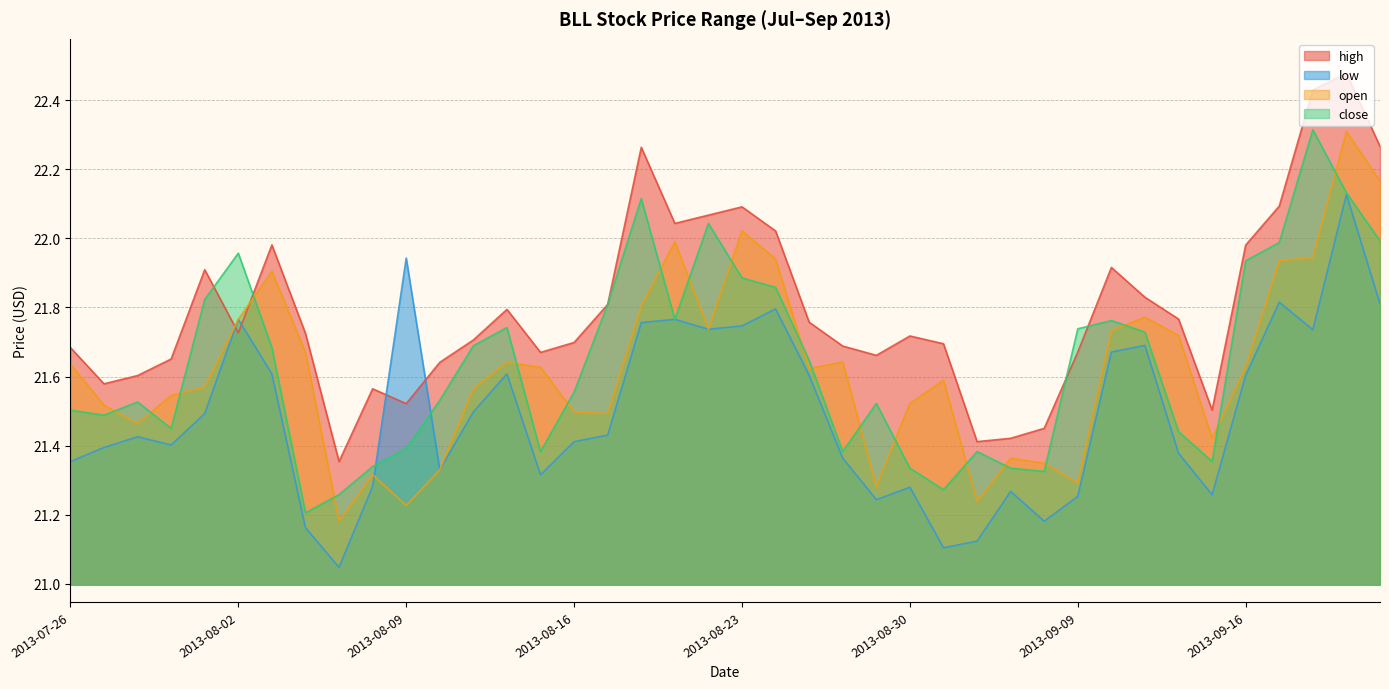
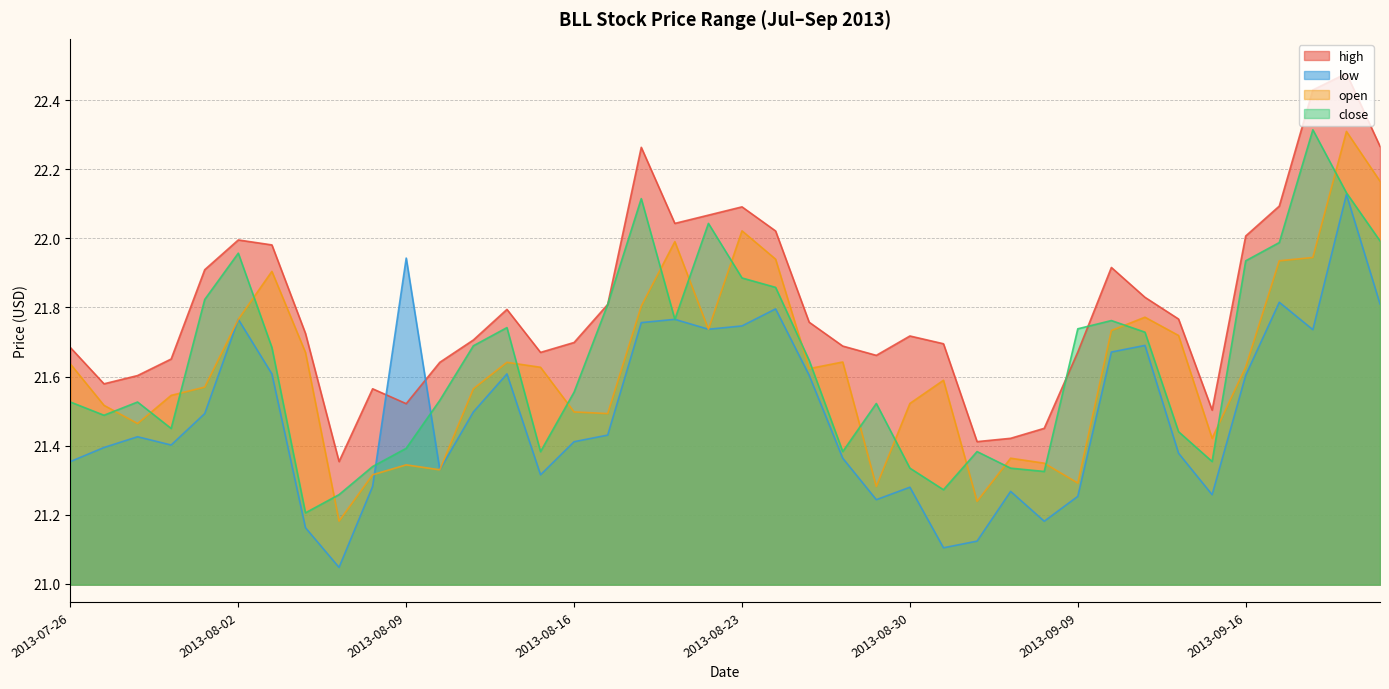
  {
    "high": {
      "2013-07-26": 21.68,
-     "2013-08-02": 21.73,
+     "2013-08-02": 22.00,
      "2013-08-09": 21.52,
      "2013-08-16": 21.70,
      "2013-08-23": 22.09,
      "2013-08-30": 21.72,
      "2013-09-09": 21.67,
-     "2013-09-16": 21.98
+     "2013-09-16": 22.01
    },
    "low": {
      "2013-07-26": 21.35,
      "2013-08-09": 21.94,
      "2013-08-16": 21.41,
      "2013-08-23": 21.75,
      "2013-08-30": 21.28,
      "2013-09-09": 21.25,
      "2013-09-16": 21.60
    },
    "open": {
      "2013-07-26": 21.64,
-     "2013-08-09": 21.23,
+     "2013-08-09": 21.34,
      "2013-08-16": 21.50,
      "2013-08-23": 22.02,
      "2013-08-30": 21.52,
      "2013-09-09": 21.29,
      "2013-09-16": 21.63
    },
    "close": {
-     "2013-07-26": 21.50,
+     "2013-07-26": 21.53,
      "2013-08-02": 21.96,
      "2013-08-09": 21.39,
      "2013-08-16": 21.55,
      "2013-08-23": 21.89,
      "2013-08-30": 21.33,
      "2013-09-09": 21.74,
      "2013-09-16": 21.94
    }
  }
